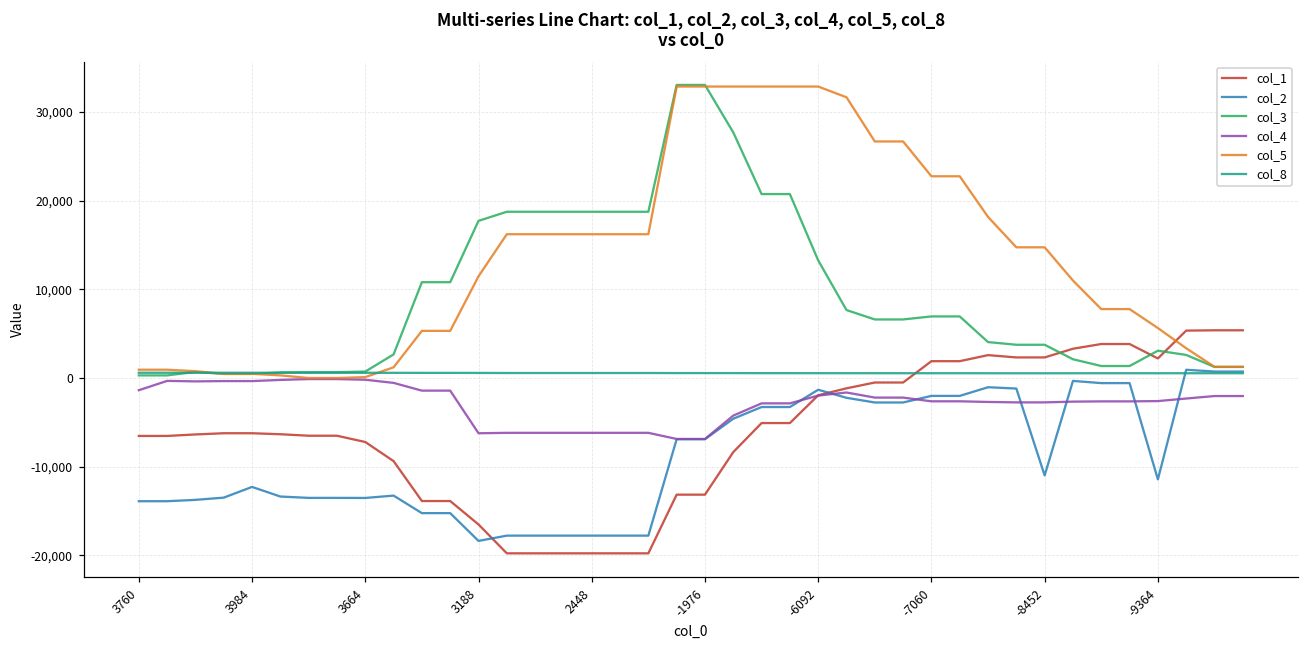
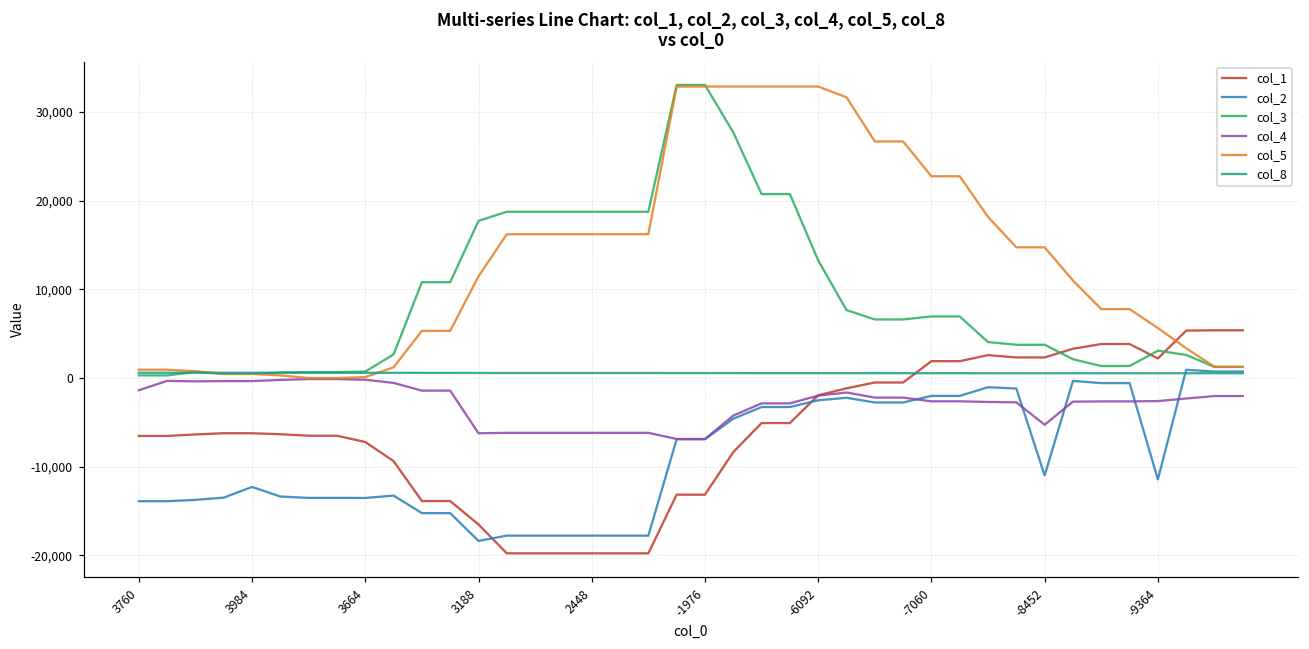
  {
    "col_1": {
      "3760": "-7,000",
      "3984": "-6,000",
      "3664": "-7,000",
      "3188": "-17,000",
      "2448": "-20,000",
      "-1976": "-13,000",
      "-7060": "2,000",
      "-8452": "2,000",
      "-9364": "2,000"
    },
    "col_2": {
      "3760": "-14,000",
      "3984": "-12,000",
      "3664": "-14,000",
      "3188": "-18,000",
      "2448": "-18,000",
-     "-6092": "-1,000",
+     "-6092": "-3,000",
      "-7060": "-2,000",
      "-8452": "-11,000",
      "-9364": "-11,000"
    },
    "col_4": {
      "3760": "-1,000",
      "3984": "0",
      "3188": "-6,000",
      "2448": "-6,000",
      "-7060": "-3,000",
-     "-8452": "-3,000",
+     "-8452": "-5,000",
      "-9364": "-3,000"
    },
    "col_5": {
      "3760": "1,000",
      "3188": "11,000",
      "2448": "16,000",
      "-6092": "33,000",
      "-7060": "23,000",
      "-8452": "15,000",
      "-9364": "6,000"
    }
  }
